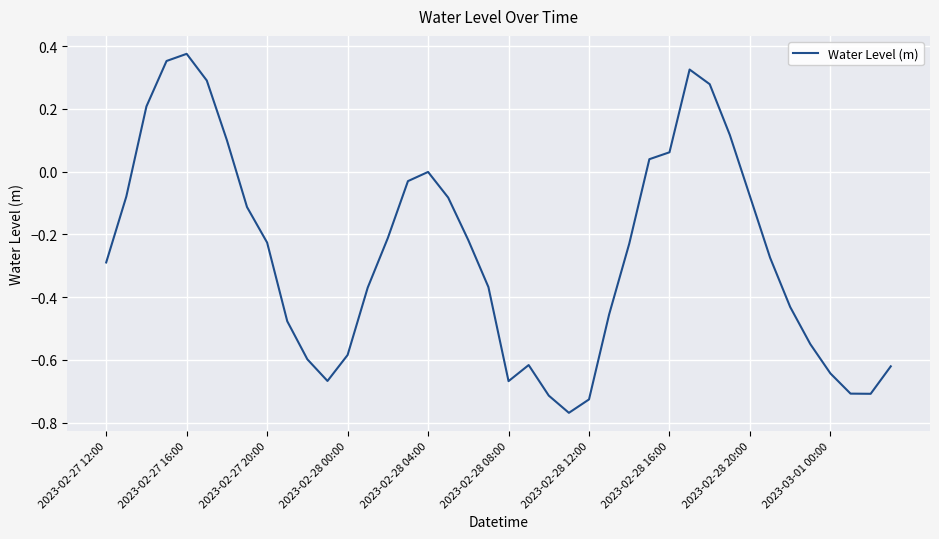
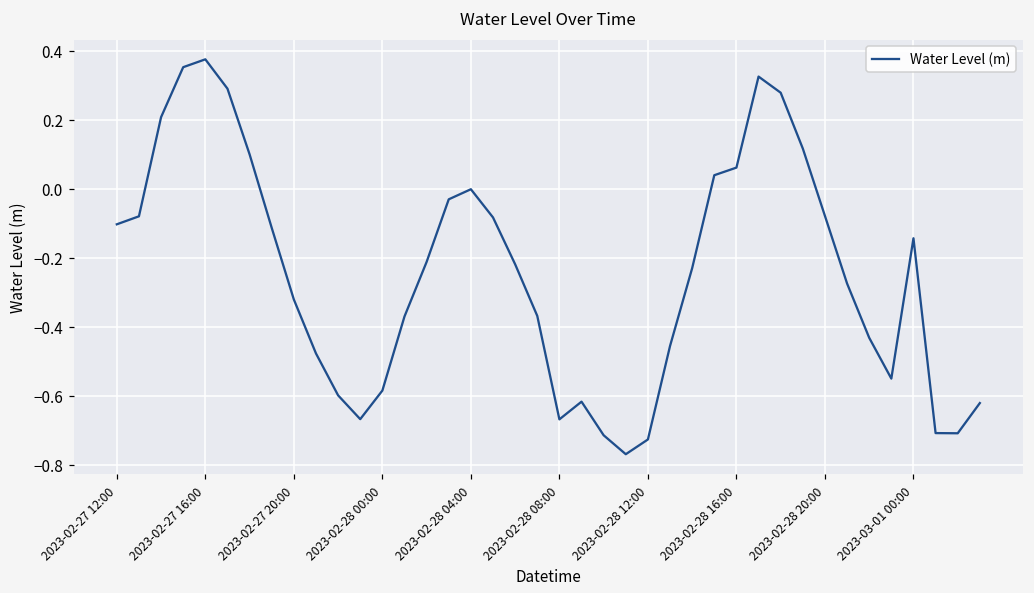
  {
-   "2023-02-27 12:00": -0.29,
+   "2023-02-27 12:00": -0.10,
    "2023-02-27 16:00": 0.38,
-   "2023-02-27 20:00": -0.23,
+   "2023-02-27 20:00": -0.32,
    "2023-02-28 00:00": -0.58,
    "2023-02-28 04:00": 0.00,
    "2023-02-28 08:00": -0.67,
    "2023-02-28 12:00": -0.73,
    "2023-02-28 16:00": 0.06,
    "2023-02-28 20:00": -0.08,
-   "2023-03-01 00:00": -0.64
+   "2023-03-01 00:00": -0.14
  }
